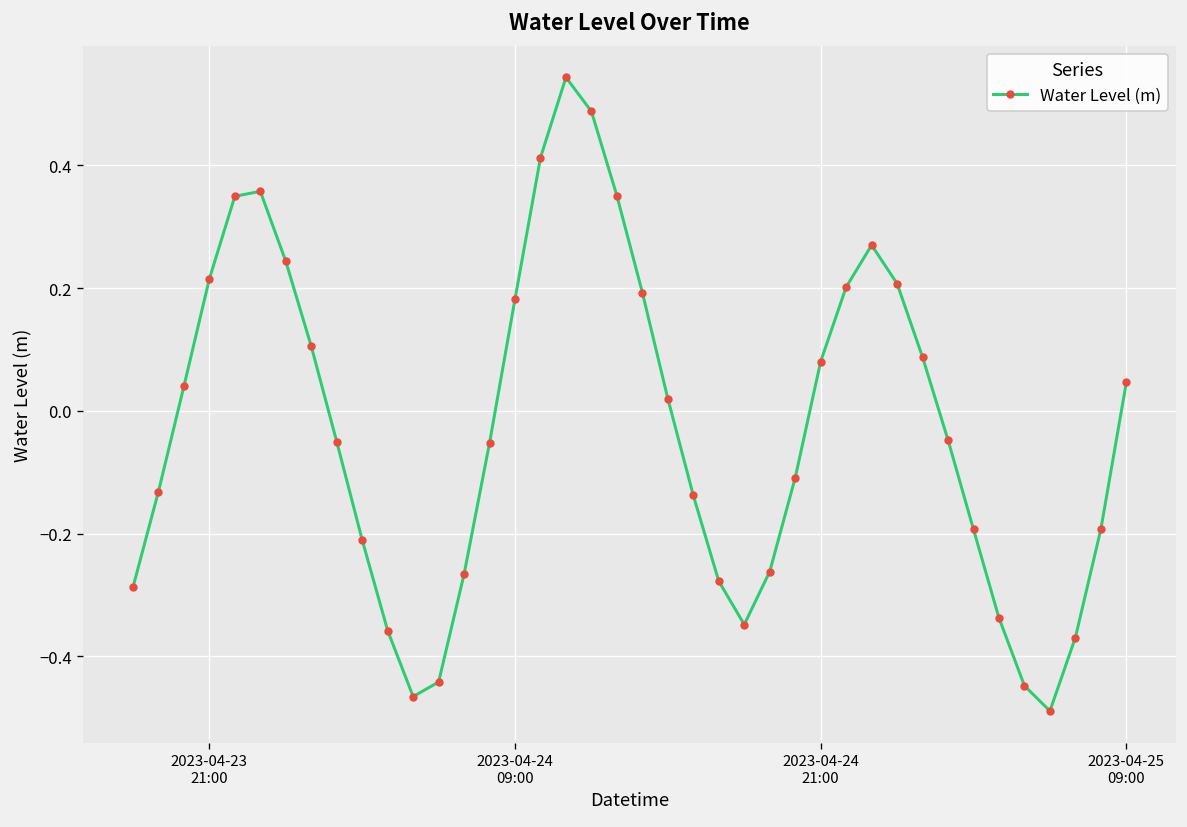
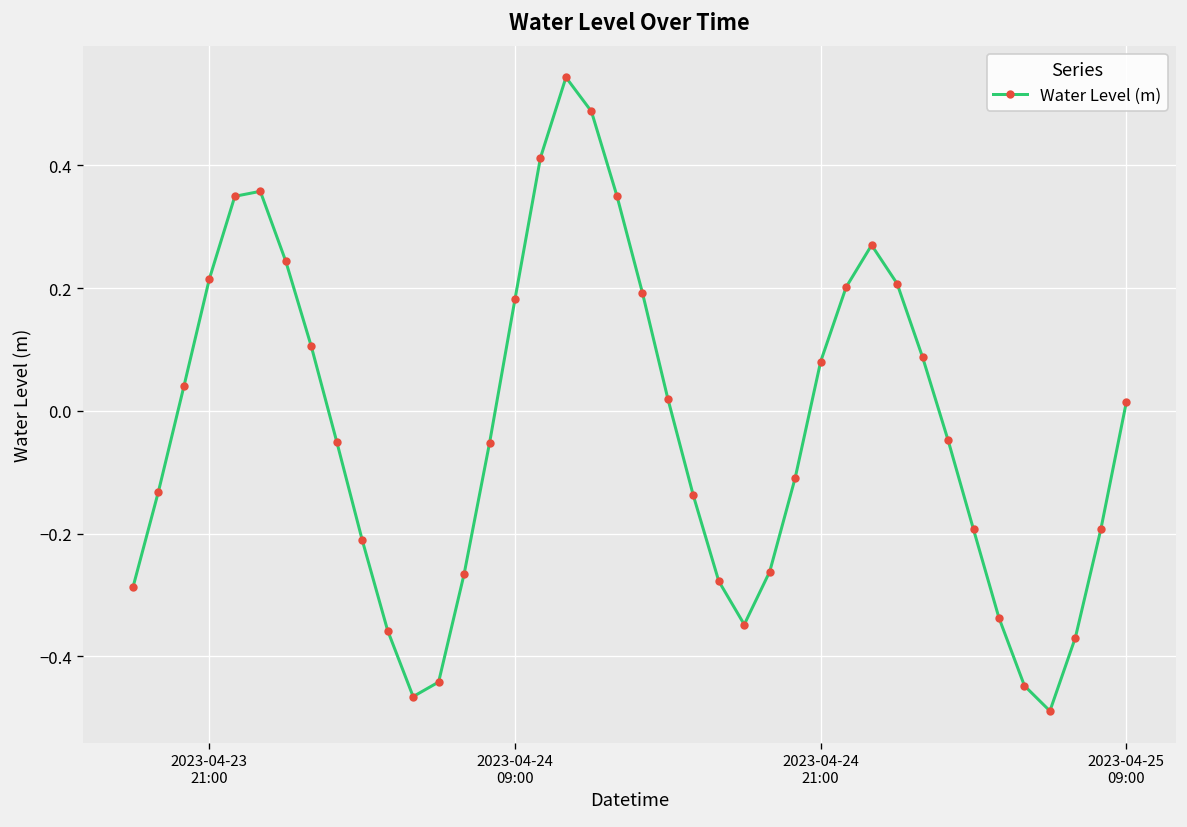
  {
    "2023-04-23 21:00": 0.22,
    "2023-04-24 09:00": 0.18,
    "2023-04-24 21:00": 0.08,
-   "2023-04-25 09:00": 0.05
+   "2023-04-25 09:00": 0.01
  }
